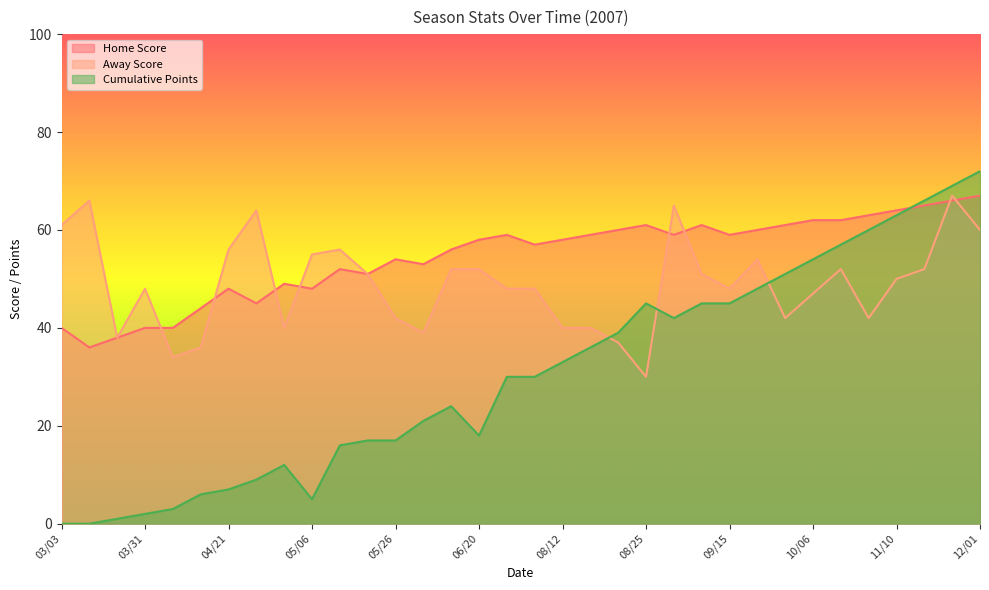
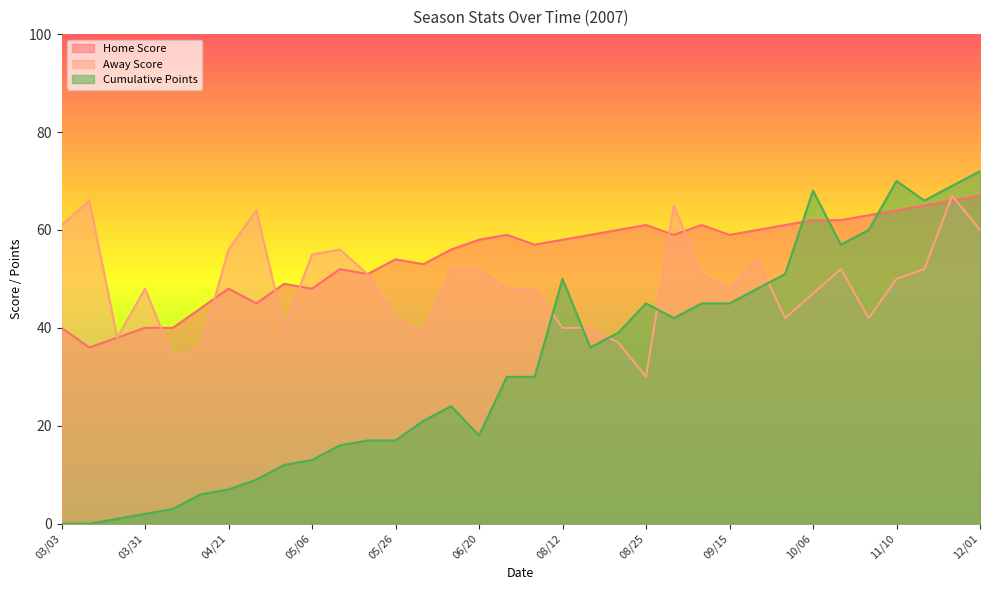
  {
    "Cumulative Points": {
      "03/03": 0,
      "03/31": 2,
      "04/21": 7,
-     "05/06": 5,
+     "05/06": 13,
      "05/26": 17,
      "06/20": 18,
-     "08/12": 33,
+     "08/12": 50,
      "08/25": 45,
      "09/15": 45,
-     "10/06": 54,
-     "11/10": 63,
+     "10/06": 68,
+     "11/10": 70,
      "12/01": 72
    }
  }
